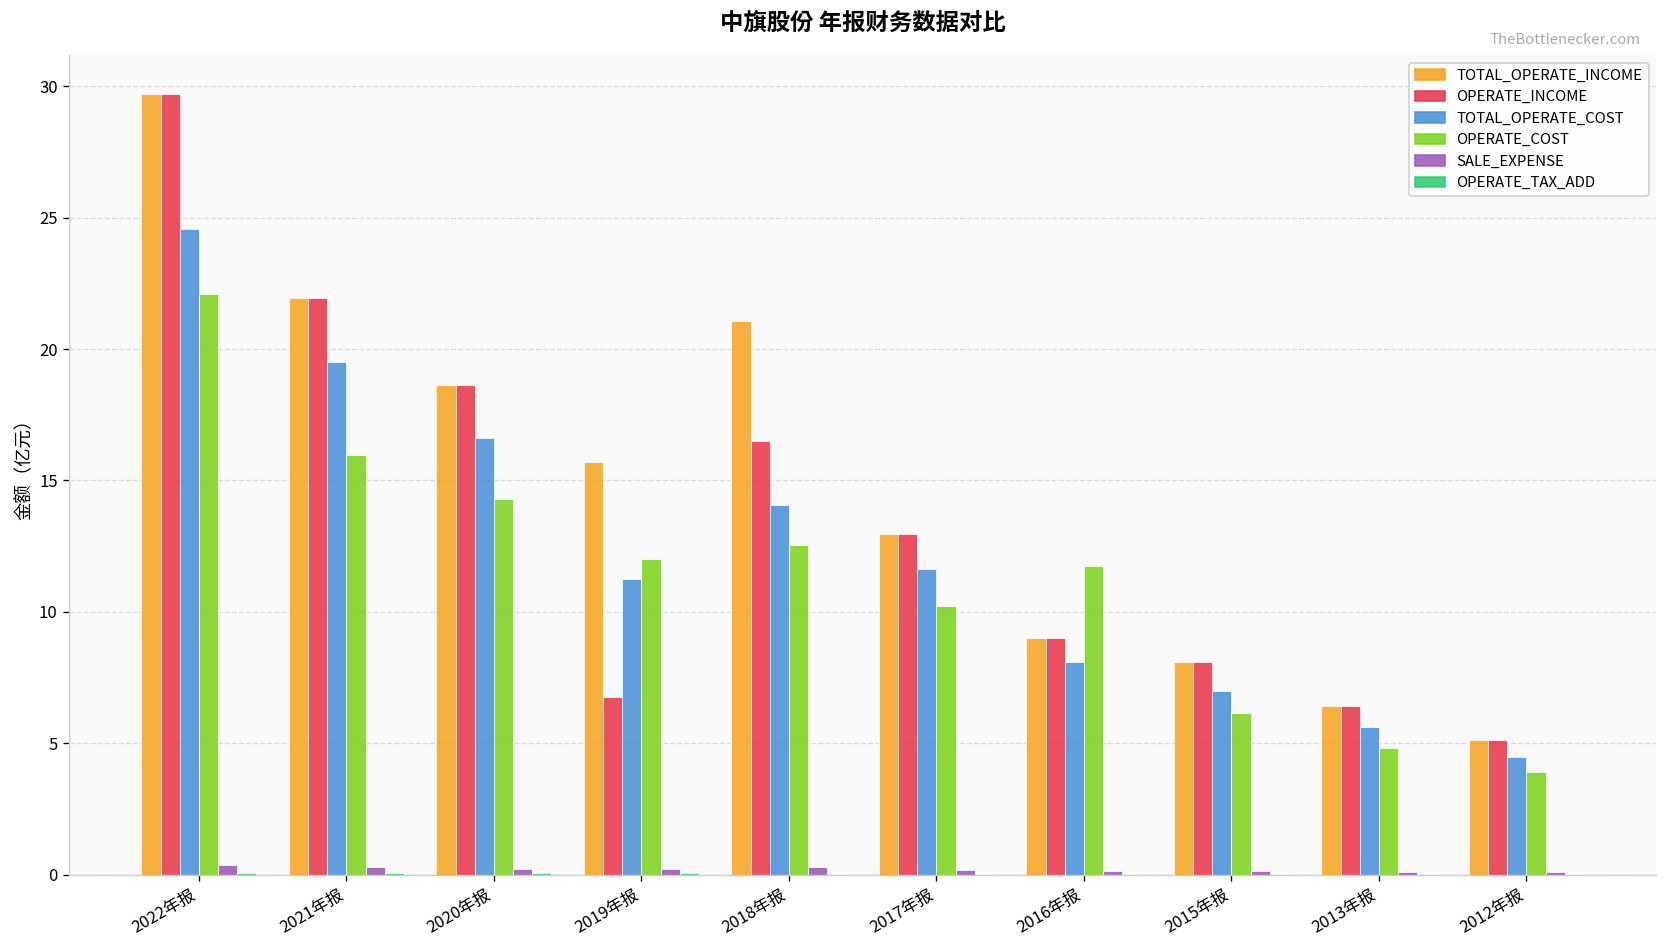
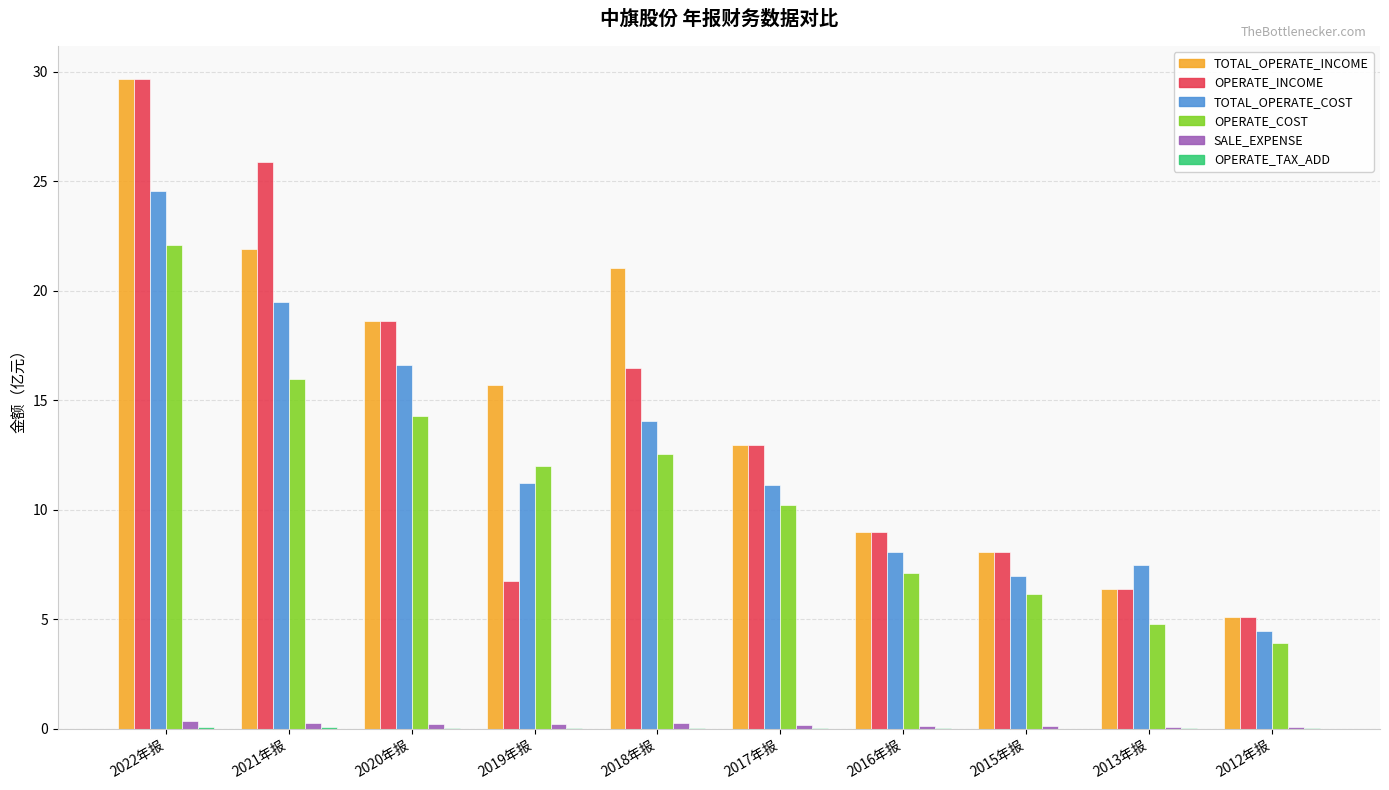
  {
    "TOTAL_OPERATE_INCOME": {
      "2022年报": 29.7,
      "2021年报": 21.9,
      "2020年报": 18.6,
      "2019年报": 15.7,
      "2018年报": 21.1,
      "2017年报": 13.0,
      "2016年报": 9.0,
      "2015年报": 8.1,
      "2013年报": 6.4,
      "2012年报": 5.1
    },
    "OPERATE_INCOME": {
      "2022年报": 29.7,
-     "2021年报": 21.9,
+     "2021年报": 25.9,
      "2020年报": 18.6,
      "2019年报": 6.8,
      "2018年报": 16.5,
      "2017年报": 13.0,
      "2016年报": 9.0,
      "2015年报": 8.1,
      "2013年报": 6.4,
      "2012年报": 5.1
    },
    "TOTAL_OPERATE_COST": {
      "2022年报": 24.6,
      "2021年报": 19.5,
      "2020年报": 16.6,
      "2019年报": 11.2,
      "2018年报": 14.1,
-     "2017年报": 11.6,
+     "2017年报": 11.1,
      "2016年报": 8.1,
      "2015年报": 7.0,
-     "2013年报": 5.6,
+     "2013年报": 7.5,
      "2012年报": 4.5
    },
    "OPERATE_COST": {
      "2022年报": 22.1,
      "2021年报": 16.0,
      "2020年报": 14.3,
      "2019年报": 12.0,
      "2018年报": 12.5,
      "2017年报": 10.2,
-     "2016年报": 11.7,
+     "2016年报": 7.1,
      "2015年报": 6.2,
      "2013年报": 4.8,
      "2012年报": 3.9
    },
    "SALE_EXPENSE": {
      "2022年报": 0.3,
      "2021年报": 0.3,
      "2020年报": 0.2,
      "2019年报": 0.2,
      "2018年报": 0.3,
      "2017年报": 0.2,
      "2016年报": 0.1,
      "2015年报": 0.1
    }
  }
